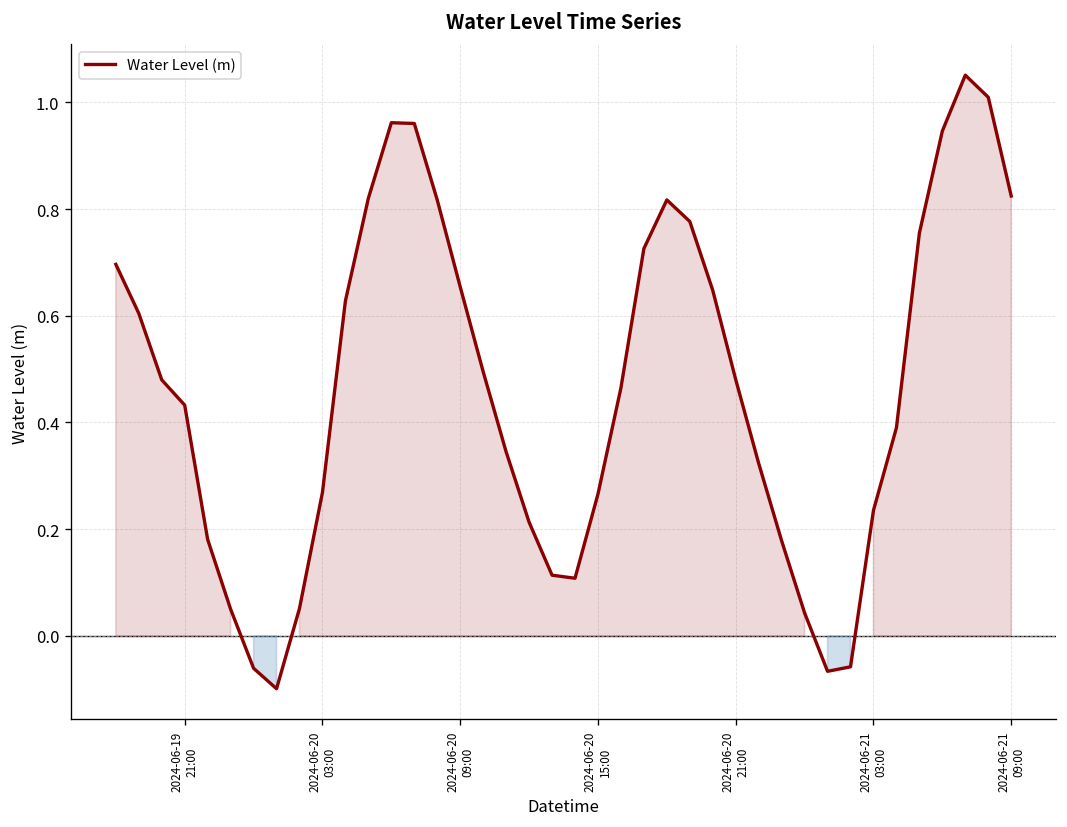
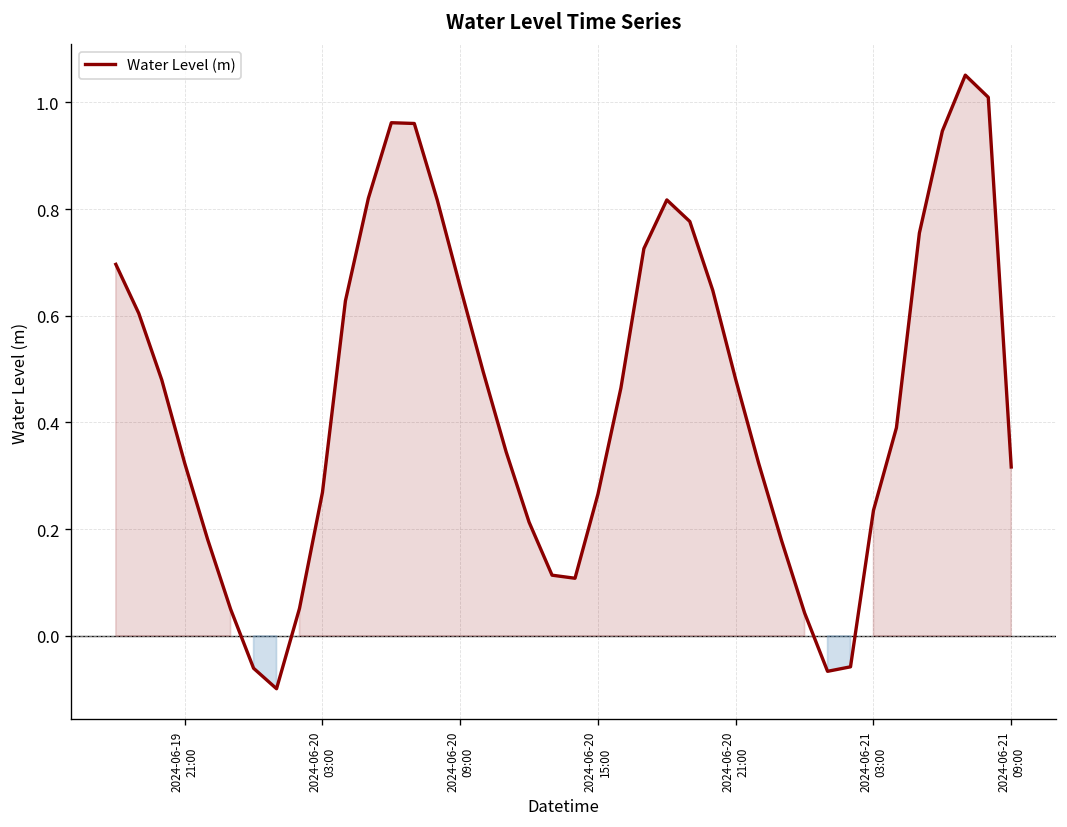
  {
-   "2024-06-19 21:00": 0.43,
+   "2024-06-19 21:00": 0.32,
    "2024-06-20 03:00": 0.27,
    "2024-06-20 09:00": 0.65,
    "2024-06-20 15:00": 0.27,
    "2024-06-20 21:00": 0.48,
    "2024-06-21 03:00": 0.24,
-   "2024-06-21 09:00": 0.82
+   "2024-06-21 09:00": 0.32
  }
